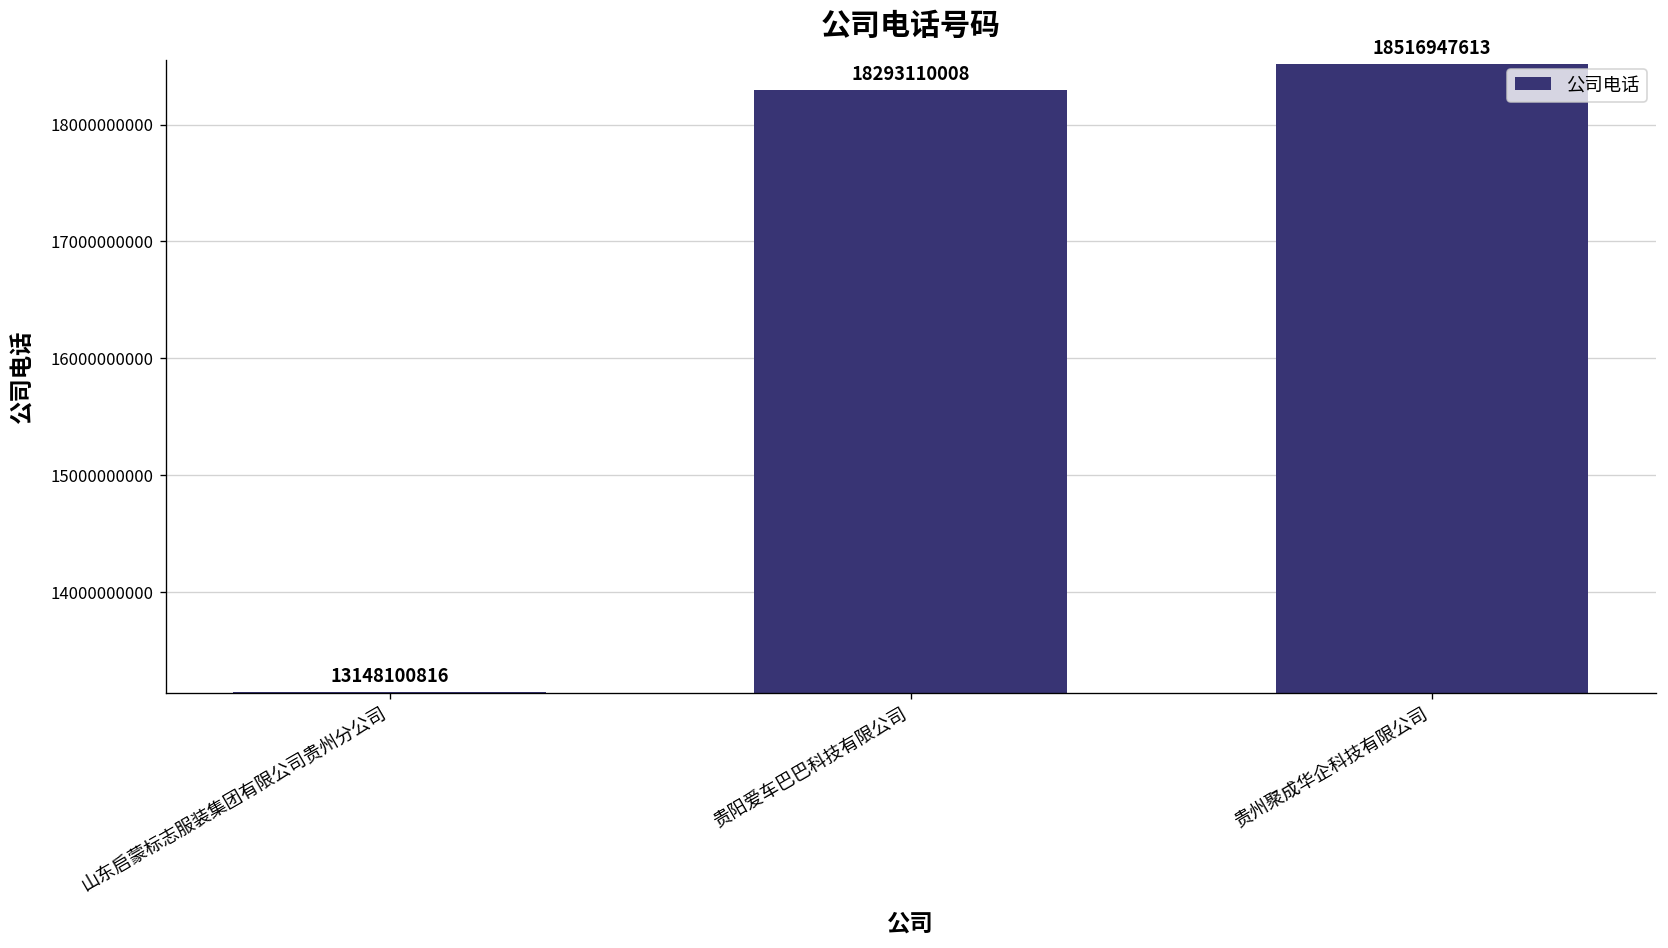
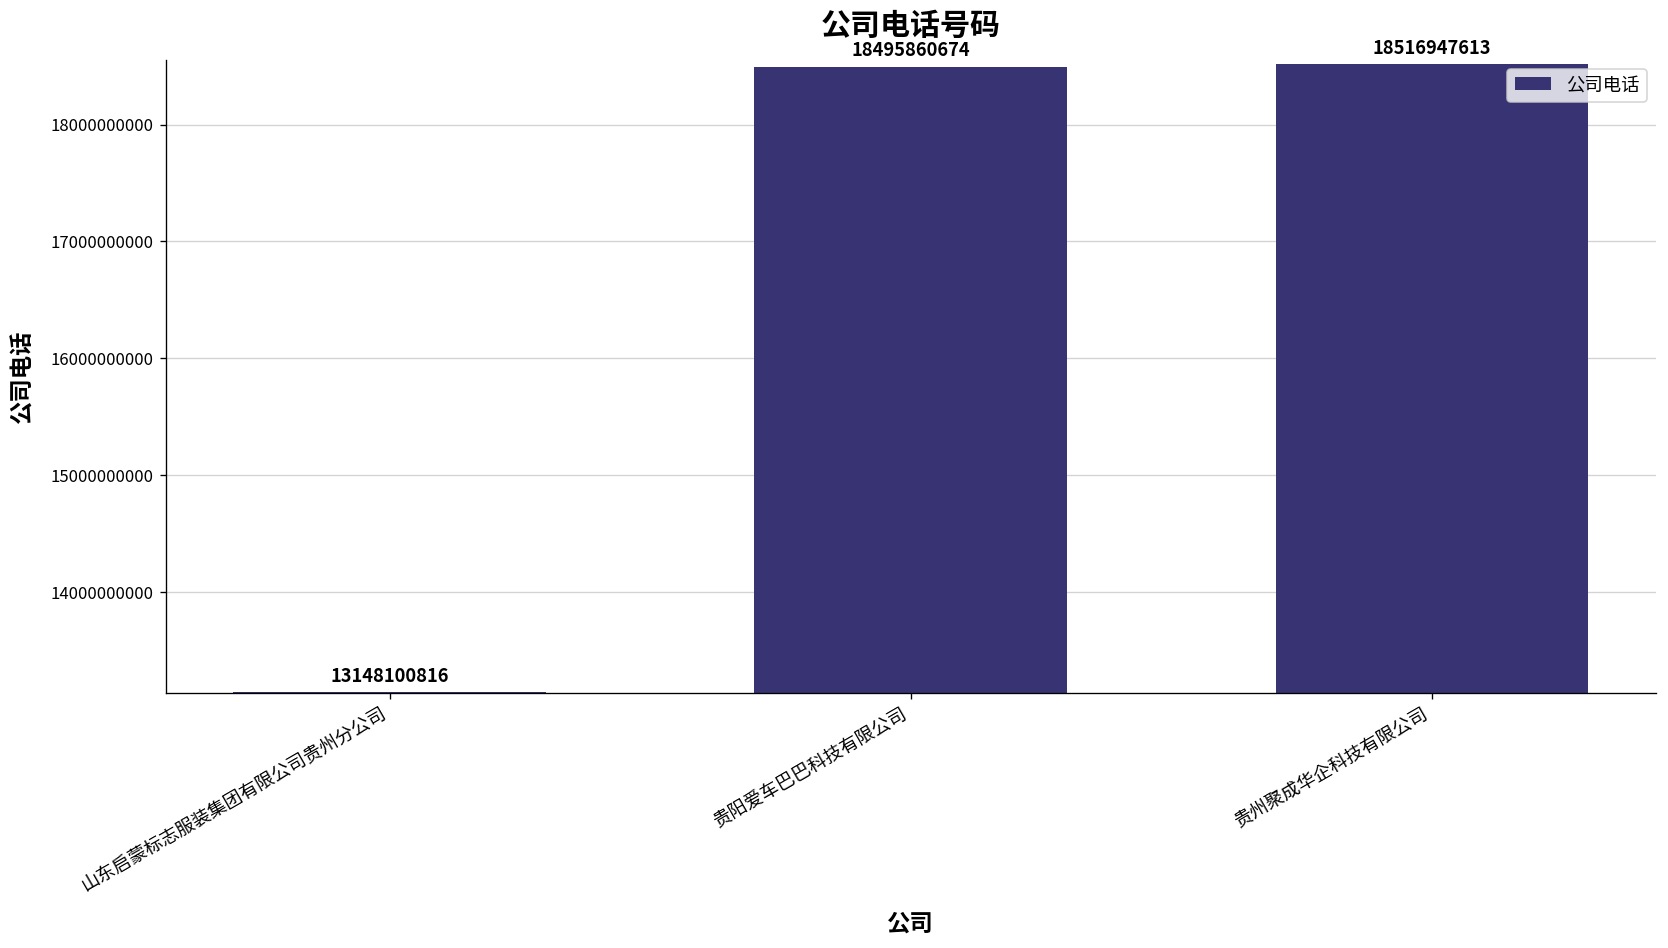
  {
    "山东启蒙标志服装集团有限公司贵州分公司": 13148100816,
-   "贵阳爱车巴巴科技有限公司": 18293110008,
+   "贵阳爱车巴巴科技有限公司": 18495860674,
    "贵州聚成华企科技有限公司": 18516947613
  }
